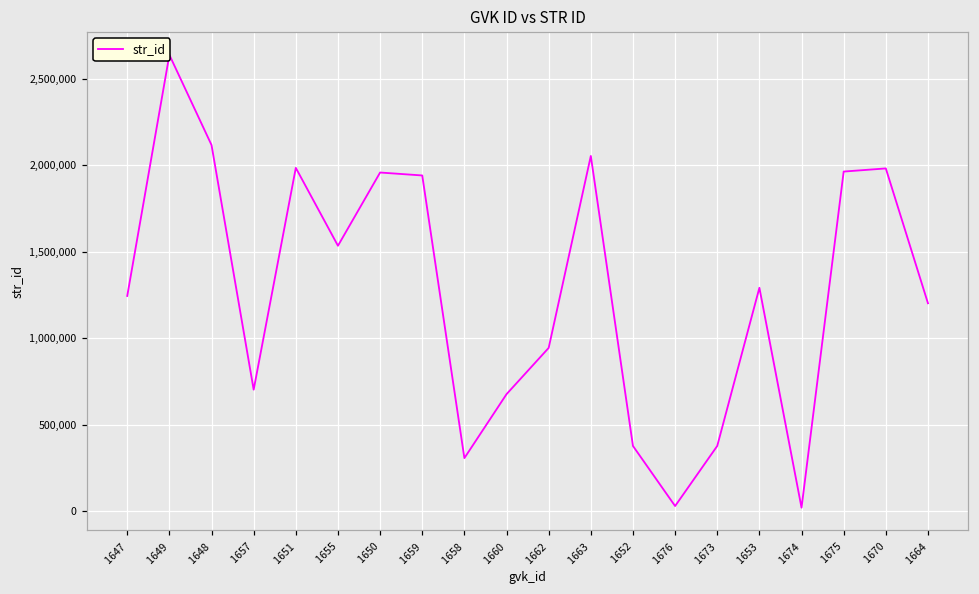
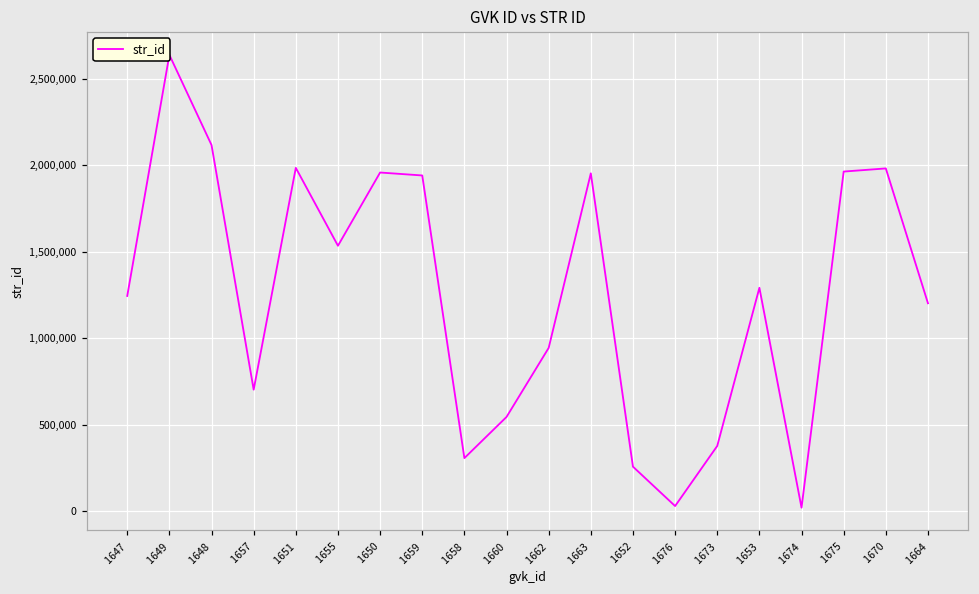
  {
    "1647": "1,240,000",
    "1648": "2,120,000",
    "1657": "700,000",
    "1651": "1,980,000",
    "1655": "1,530,000",
    "1650": "1,960,000",
    "1659": "1,940,000",
    "1658": "310,000",
-   "1660": "680,000",
+   "1660": "550,000",
    "1662": "940,000",
-   "1663": "2,050,000",
-   "1652": "380,000",
+   "1663": "1,950,000",
+   "1652": "260,000",
    "1676": "30,000",
    "1673": "380,000",
    "1653": "1,290,000",
    "1674": "20,000",
    "1675": "1,960,000",
    "1670": "1,980,000",
    "1664": "1,200,000"
  }
